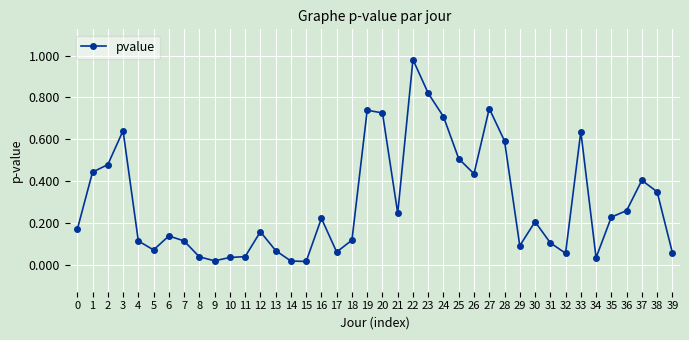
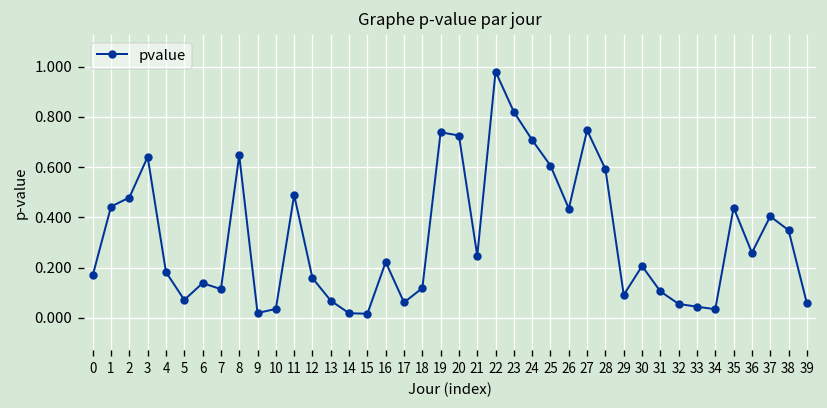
  {
    "0": 0.17,
    "1": 0.44,
    "2": 0.48,
    "3": 0.64,
-   "4": 0.11,
+   "4": 0.18,
    "5": 0.07,
    "6": 0.14,
    "7": 0.11,
-   "8": 0.04,
+   "8": 0.65,
    "9": 0.02,
    "10": 0.04,
-   "11": 0.04,
+   "11": 0.49,
    "12": 0.16,
    "13": 0.07,
    "14": 0.02,
    "15": 0.02,
    "16": 0.22,
    "17": 0.06,
    "18": 0.12,
    "19": 0.74,
    "20": 0.73,
    "21": 0.25,
    "22": 0.98,
    "23": 0.82,
    "24": 0.71,
-   "25": 0.51,
+   "25": 0.61,
    "26": 0.44,
    "27": 0.75,
    "28": 0.59,
    "29": 0.09,
    "30": 0.21,
    "31": 0.11,
    "32": 0.06,
-   "33": 0.64,
+   "33": 0.04,
    "34": 0.03,
-   "35": 0.23,
+   "35": 0.44,
    "36": 0.26,
    "37": 0.40,
    "38": 0.35,
    "39": 0.06
  }
